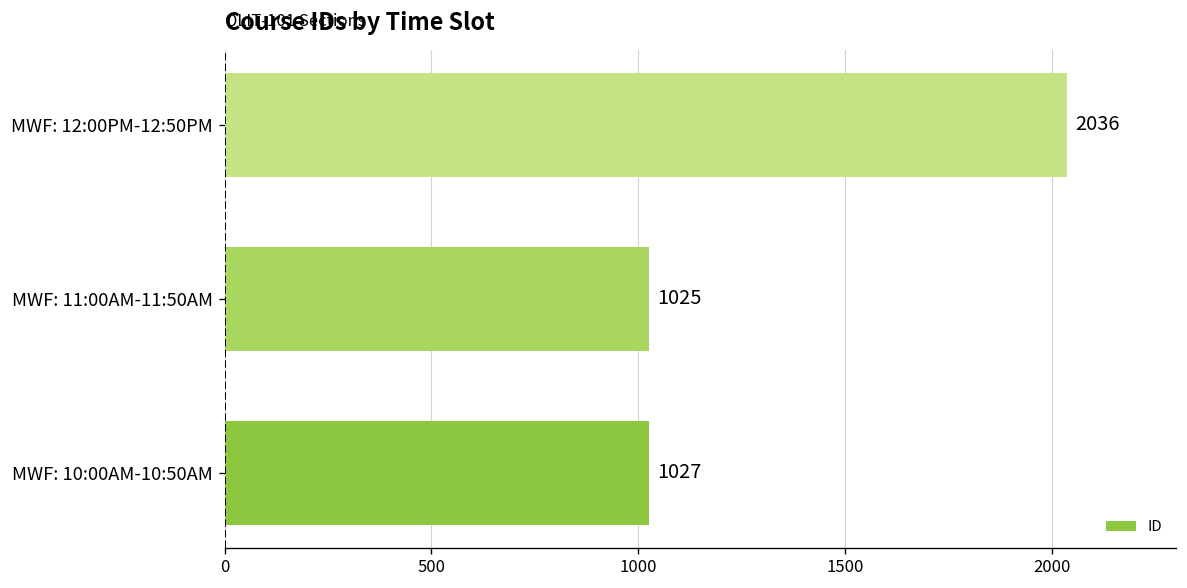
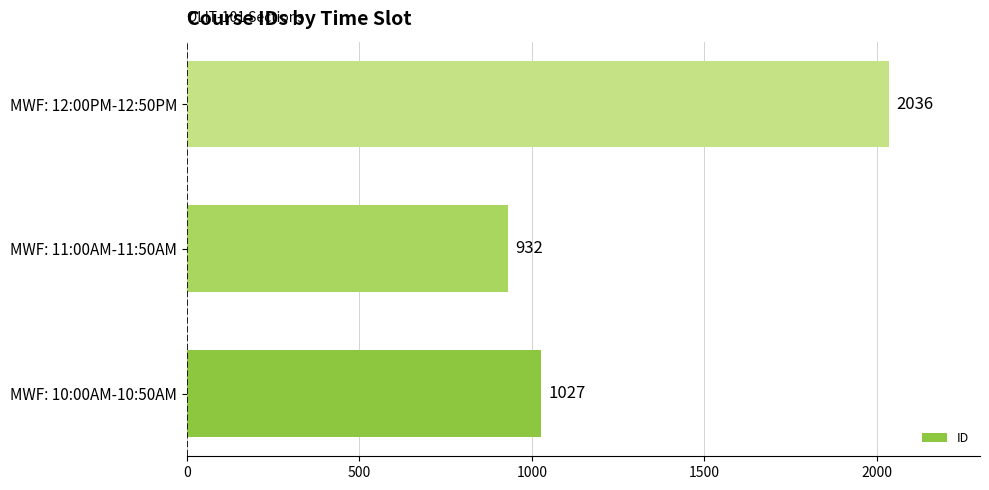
  {
    "MWF: 12:00PM-12:50PM": 2036,
-   "MWF: 11:00AM-11:50AM": 1025,
+   "MWF: 11:00AM-11:50AM": 932,
    "MWF: 10:00AM-10:50AM": 1027
  }
